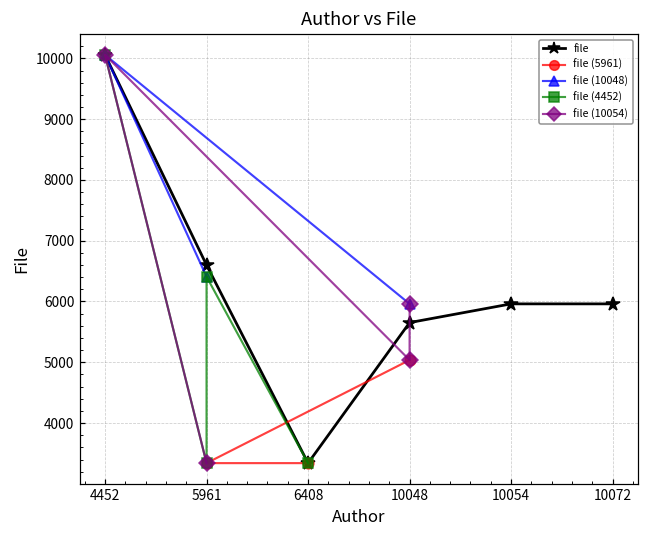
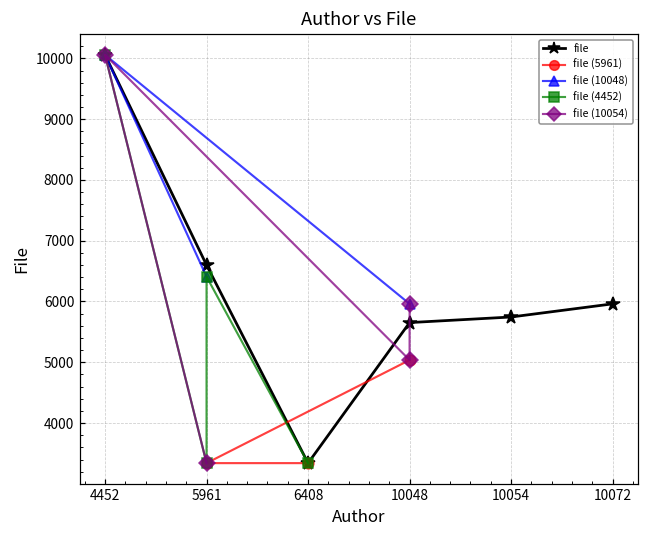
  {
    "file": {
      "5961": 6600,
      "10048": 5700,
-     "10054": 6000,
+     "10054": 5700,
      "10072": 6000
    }
  }
